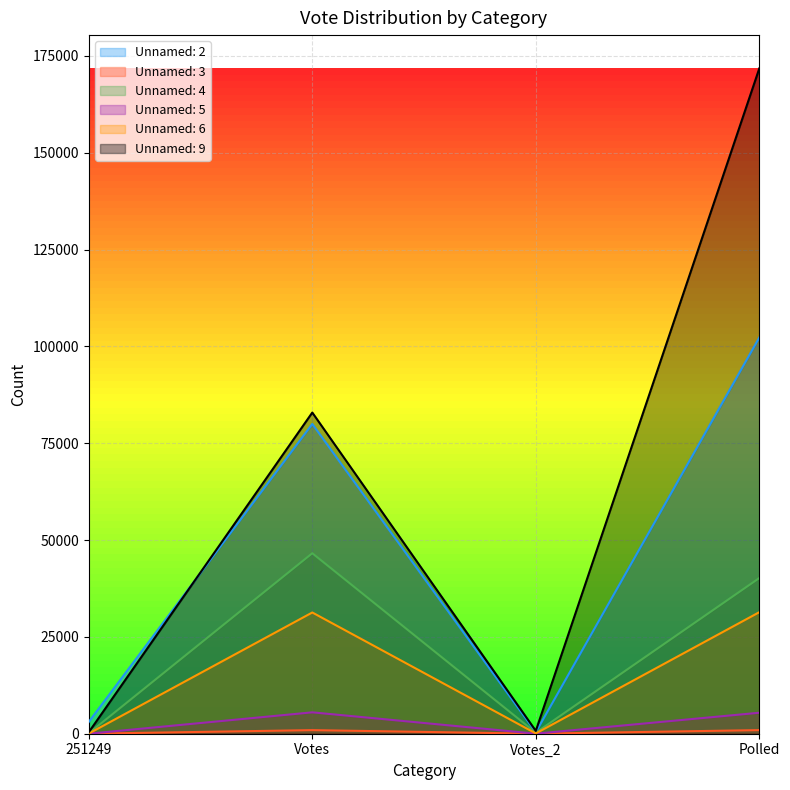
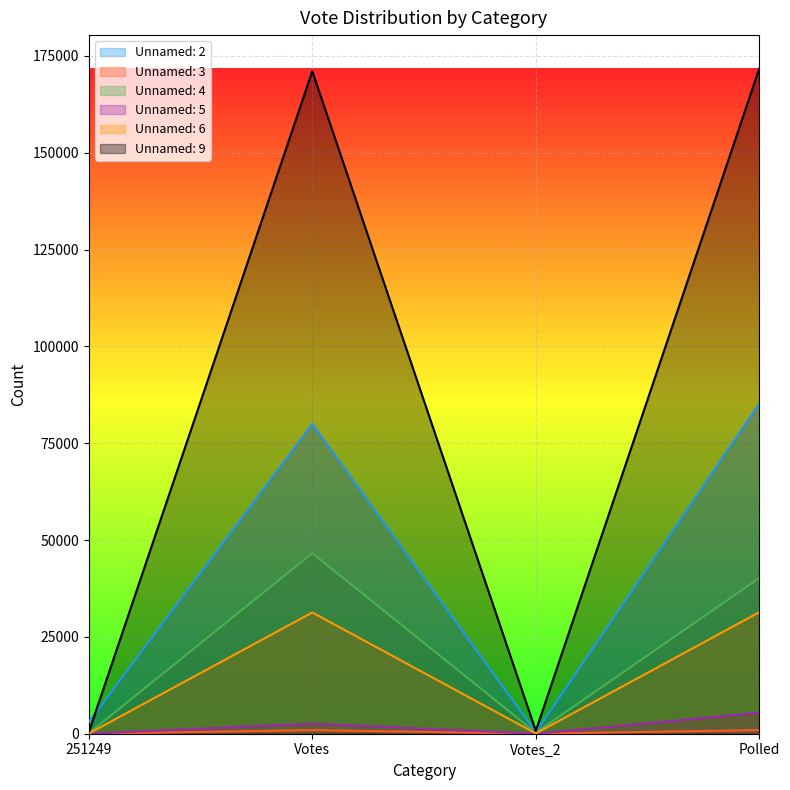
  {
    "Unnamed: 2": {
      "251249": 3000,
      "Votes": 80000,
-     "Polled": 102000
+     "Polled": 85000
    },
    "Unnamed: 4": {
      "Votes": 47000,
      "Polled": 40000
    },
    "Unnamed: 5": {
-     "Votes": 6000,
+     "Votes": 3000,
      "Polled": 5000
    },
    "Unnamed: 9": {
-     "Votes": 83000,
+     "Votes": 171000,
      "Polled": 172000
    }
  }
